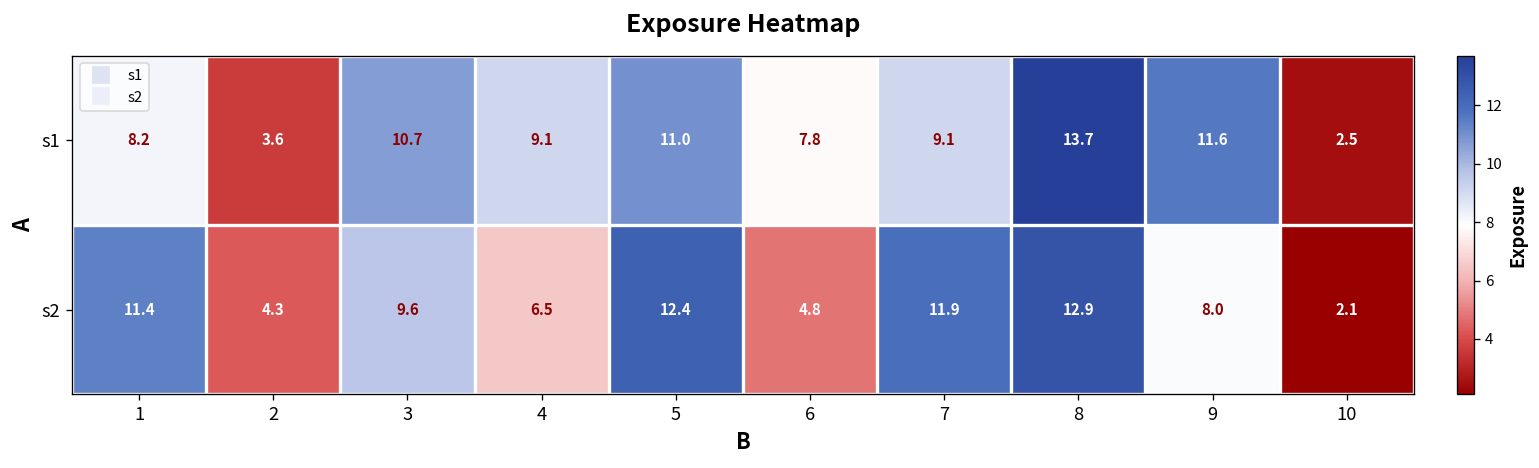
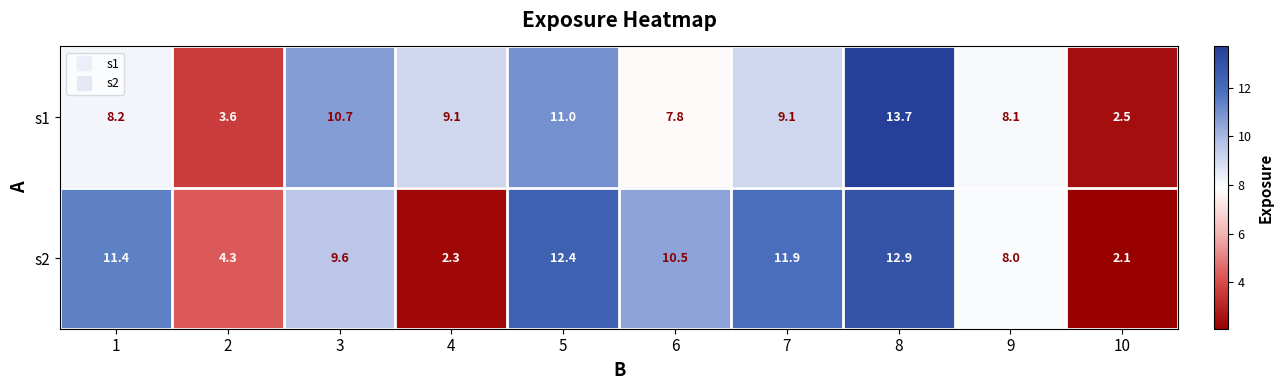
  {
    "s1": {
      "1": 8.2,
      "2": 3.6,
      "3": 10.7,
      "4": 9.1,
      "5": 11.0,
      "6": 7.8,
      "7": 9.1,
      "8": 13.7,
-     "9": 11.6,
+     "9": 8.1,
      "10": 2.5
    },
    "s2": {
      "1": 11.4,
      "2": 4.3,
      "3": 9.6,
-     "4": 6.5,
+     "4": 2.3,
      "5": 12.4,
-     "6": 4.8,
+     "6": 10.5,
      "7": 11.9,
      "8": 12.9,
      "9": 8.0,
      "10": 2.1
    }
  }
